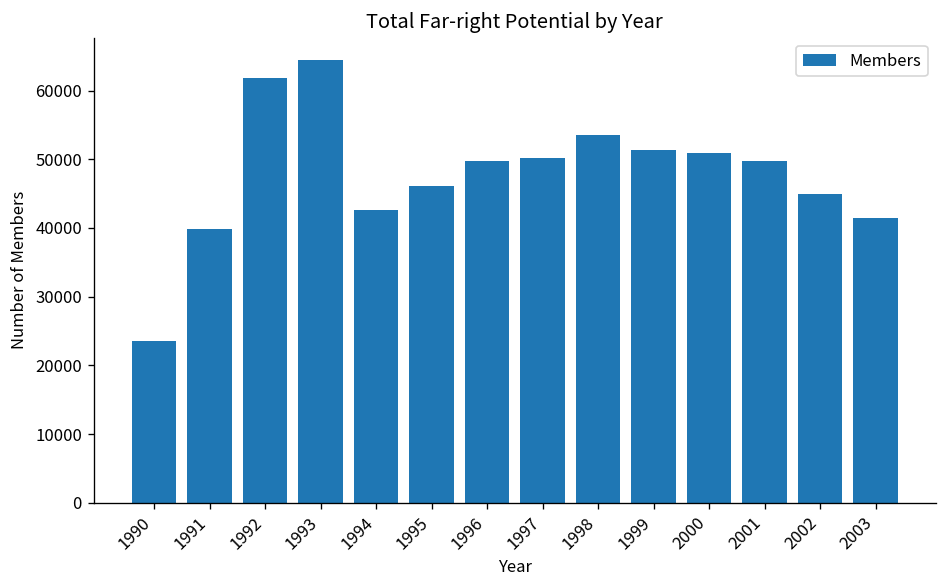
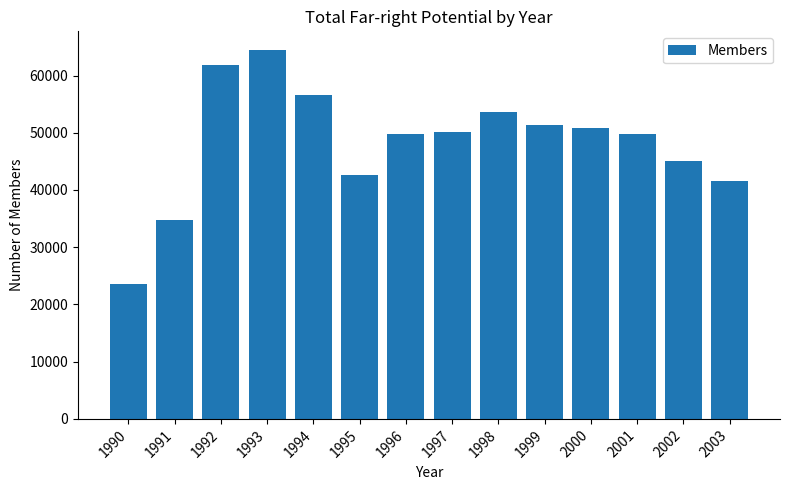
  {
    "1990": 24000,
-   "1991": 40000,
+   "1991": 35000,
    "1992": 62000,
    "1993": 65000,
-   "1994": 43000,
-   "1995": 46000,
+   "1994": 57000,
+   "1995": 43000,
    "1996": 50000,
    "1997": 50000,
    "1998": 54000,
    "1999": 51000,
    "2000": 51000,
    "2001": 50000,
    "2002": 45000,
    "2003": 42000
  }
